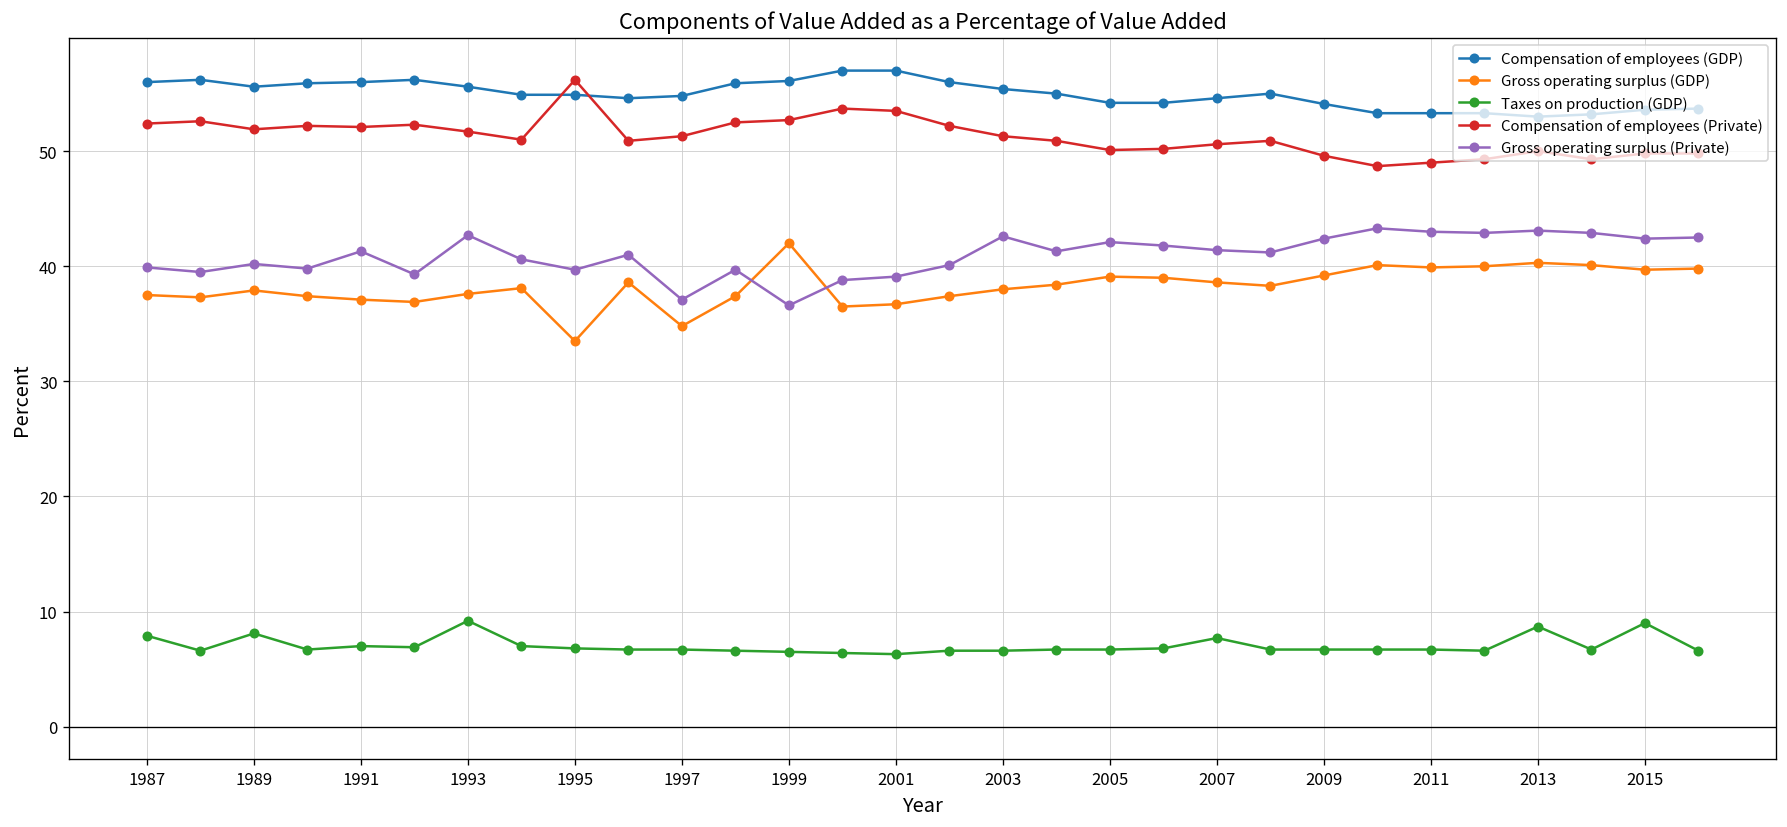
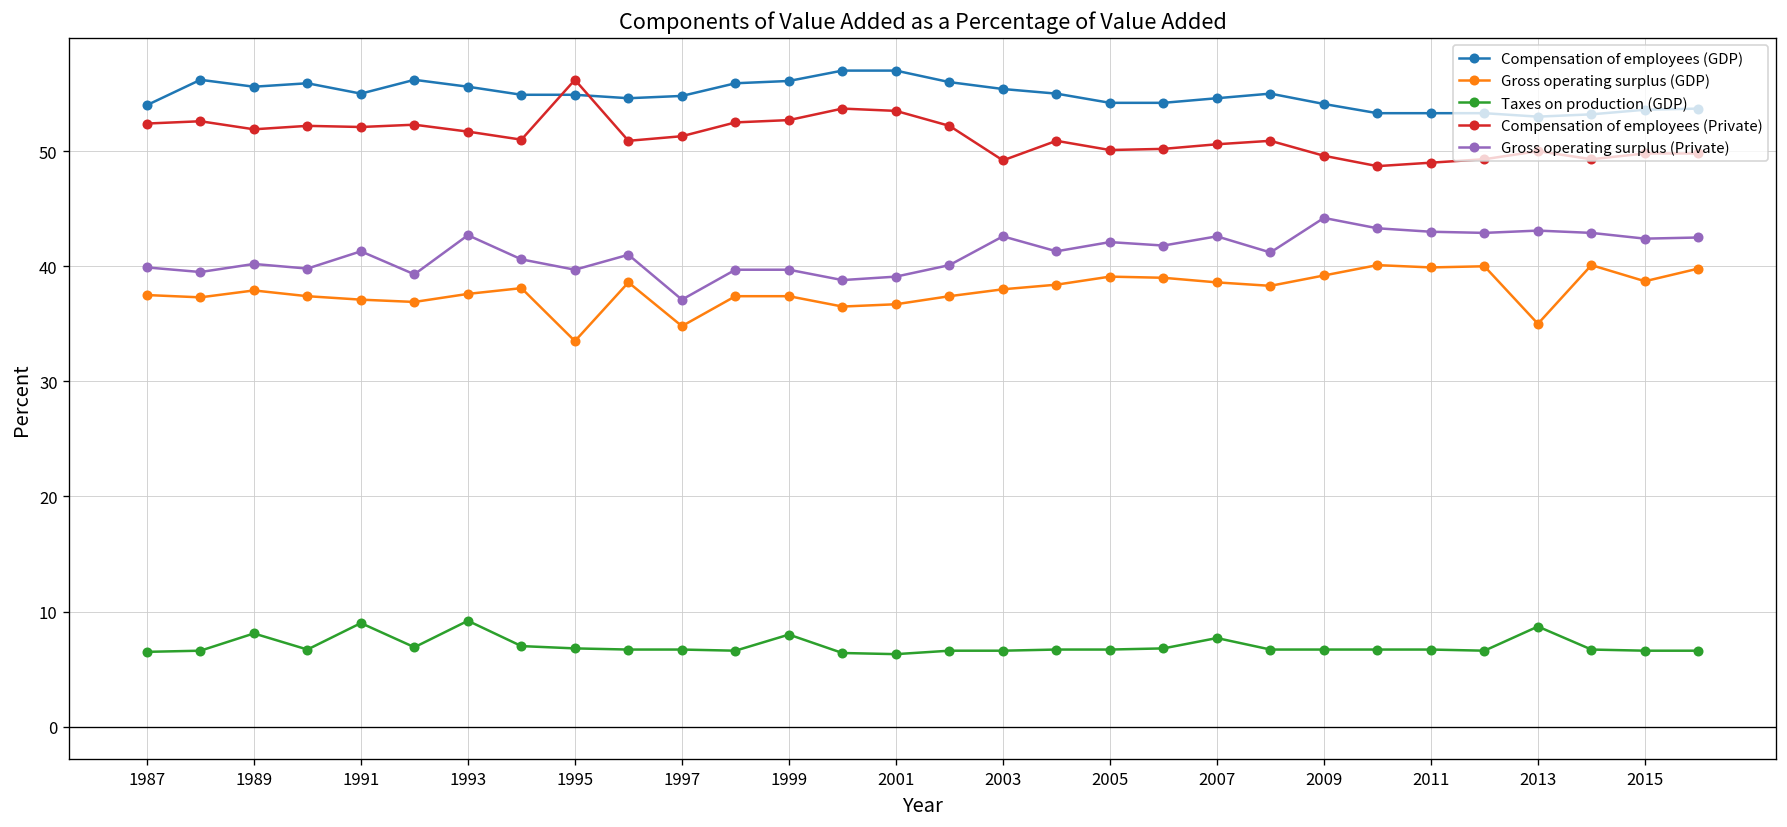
  {
    "Compensation of employees (GDP)": {
-     "1987": 56,
+     "1987": 54,
      "1989": 56,
-     "1991": 56,
+     "1991": 55,
      "1993": 56,
      "1995": 55,
      "1997": 55,
      "1999": 56,
      "2001": 57,
      "2003": 55,
      "2005": 54,
      "2007": 55,
      "2009": 54,
      "2011": 53
    },
    "Gross operating surplus (GDP)": {
      "1987": 38,
      "1989": 38,
      "1991": 37,
      "1993": 38,
      "1995": 34,
      "1997": 35,
-     "1999": 42,
+     "1999": 37,
      "2001": 37,
      "2003": 38,
      "2005": 39,
      "2007": 39,
      "2009": 39,
      "2011": 40,
-     "2013": 40,
-     "2015": 40
+     "2013": 35,
+     "2015": 39
    },
    "Taxes on production (GDP)": {
-     "1987": 8,
+     "1987": 7,
      "1989": 8,
-     "1991": 7,
+     "1991": 9,
      "1993": 9,
      "1995": 7,
      "1997": 7,
-     "1999": 7,
+     "1999": 8,
      "2001": 6,
      "2003": 7,
      "2005": 7,
      "2007": 8,
      "2009": 7,
      "2011": 7,
      "2013": 9,
-     "2015": 9
+     "2015": 7
    },
    "Compensation of employees (Private)": {
      "1987": 52,
      "1989": 52,
      "1991": 52,
      "1993": 52,
      "1995": 56,
      "1997": 51,
      "1999": 53,
      "2001": 54,
-     "2003": 51,
+     "2003": 49,
      "2005": 50,
      "2007": 51,
      "2009": 50,
      "2011": 49
    },
    "Gross operating surplus (Private)": {
      "1987": 40,
      "1989": 40,
      "1991": 41,
      "1993": 43,
      "1995": 40,
      "1997": 37,
-     "1999": 37,
+     "1999": 40,
      "2001": 39,
      "2003": 43,
      "2005": 42,
-     "2007": 41,
-     "2009": 42,
+     "2007": 43,
+     "2009": 44,
      "2011": 43,
      "2013": 43,
      "2015": 42
    }
  }
